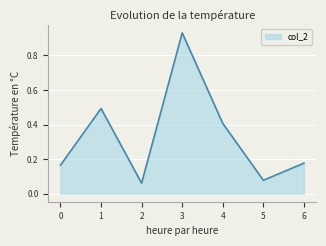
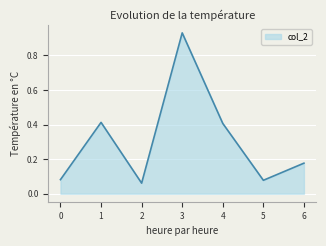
  {
-   "0": 0.17,
-   "1": 0.49,
+   "0": 0.08,
+   "1": 0.41,
    "2": 0.06,
    "3": 0.93,
    "4": 0.41,
    "5": 0.08,
    "6": 0.18
  }
